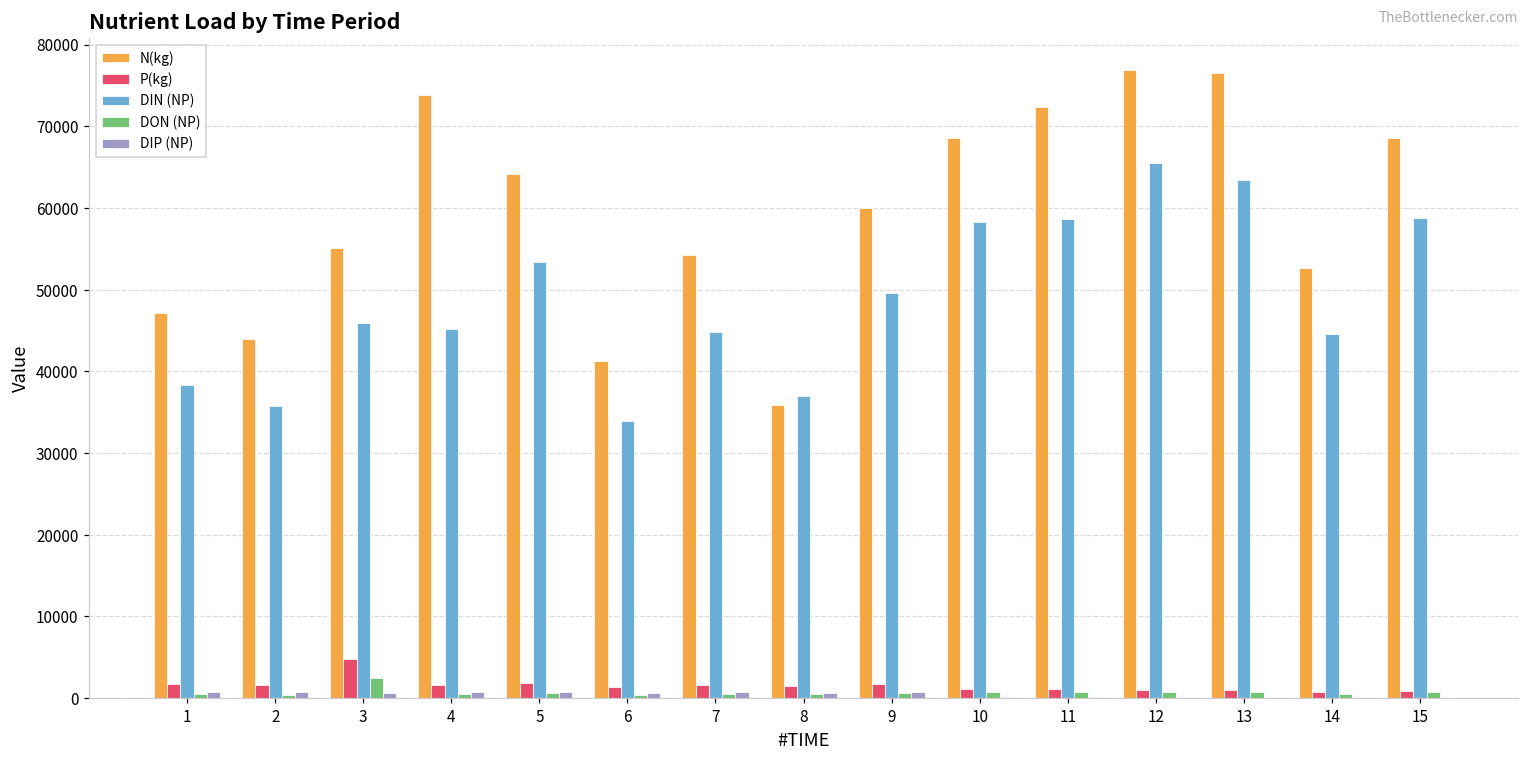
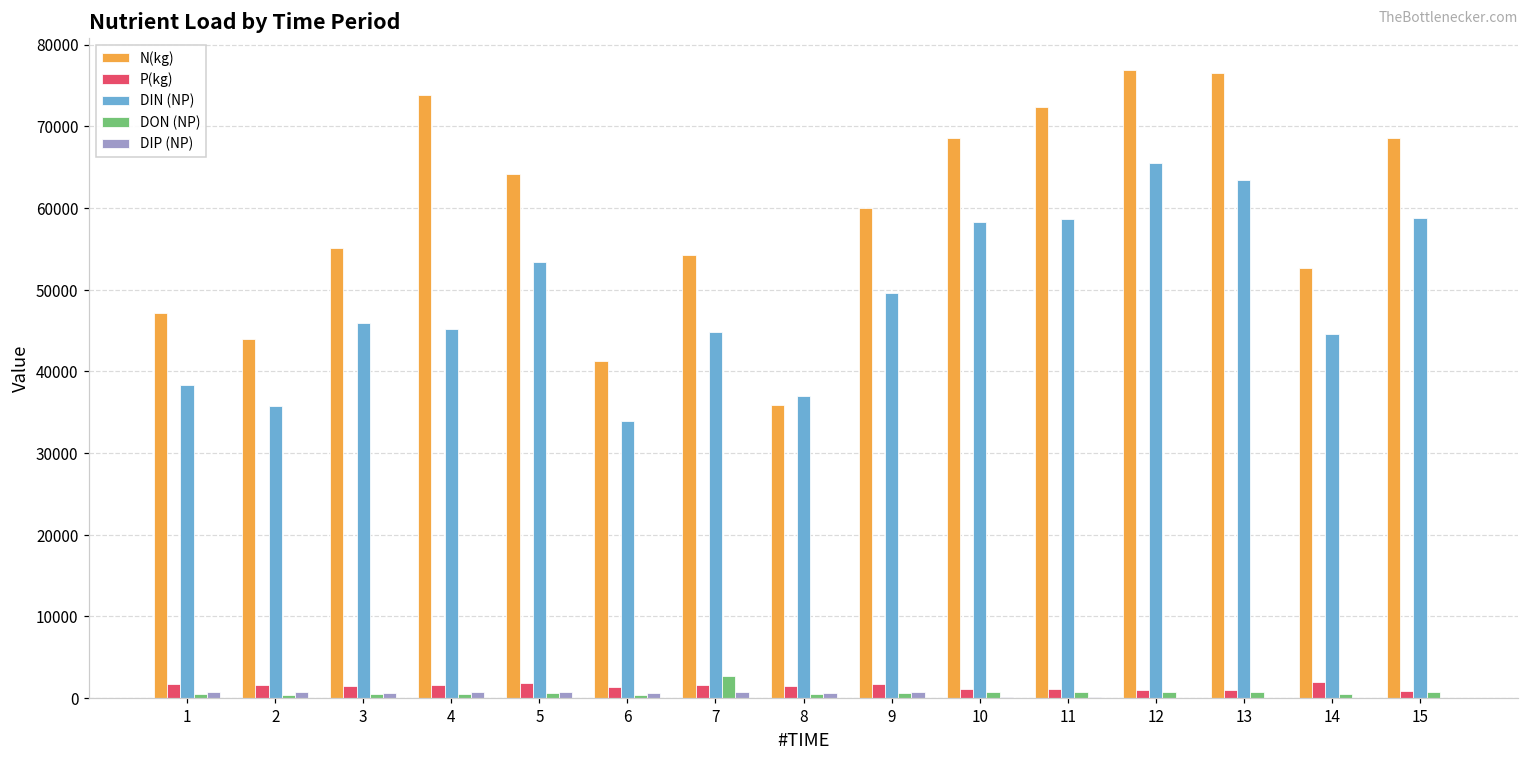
  {
    "N(kg)": {
      "1": 47000,
      "2": 44000,
      "3": 55000,
      "4": 74000,
      "5": 64000,
      "6": 41000,
      "7": 54000,
      "8": 36000,
      "9": 60000,
      "10": 69000,
      "11": 72000,
      "12": 77000,
      "13": 76000,
      "14": 53000,
      "15": 69000
    },
    "P(kg)": {
      "1": 2000,
      "2": 2000,
-     "3": 5000,
+     "3": 1000,
      "4": 2000,
      "5": 2000,
      "6": 1000,
      "7": 2000,
      "8": 1000,
      "9": 2000,
      "10": 1000,
      "11": 1000,
      "12": 1000,
      "13": 1000,
-     "14": 1000,
+     "14": 2000,
      "15": 1000
    },
    "DON (NP)": {
      "1": 0,
      "2": 0,
-     "3": 2000,
+     "3": 1000,
      "4": 1000,
      "5": 1000,
      "6": 0,
-     "7": 1000,
+     "7": 3000,
      "8": 0,
      "9": 1000,
      "10": 1000,
      "11": 1000,
      "12": 1000,
      "13": 1000,
      "14": 1000,
      "15": 1000
    }
  }
